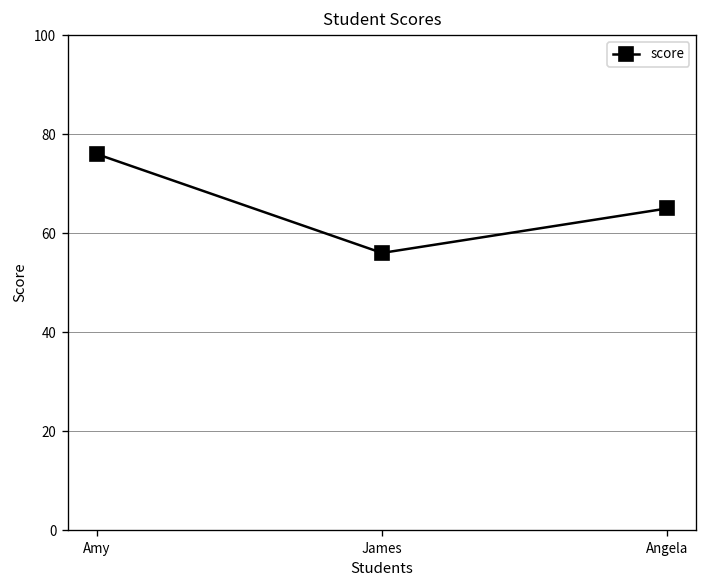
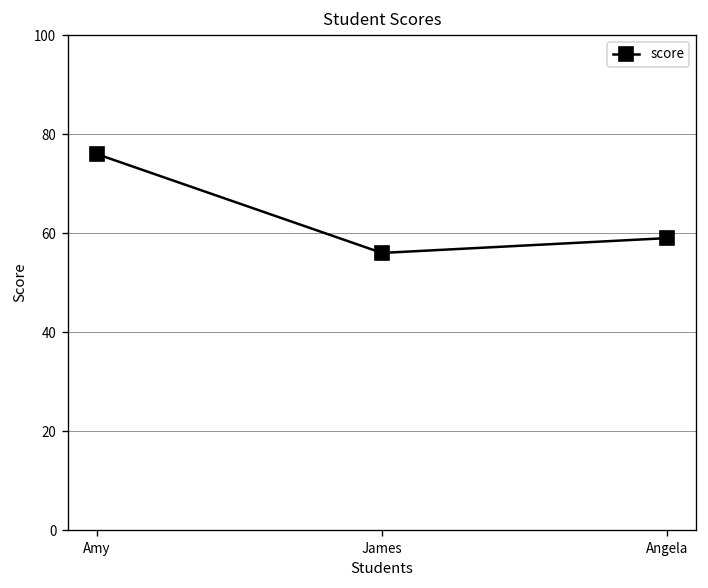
  {
    "Amy": 76,
    "James": 56,
-   "Angela": 65
+   "Angela": 59
  }
